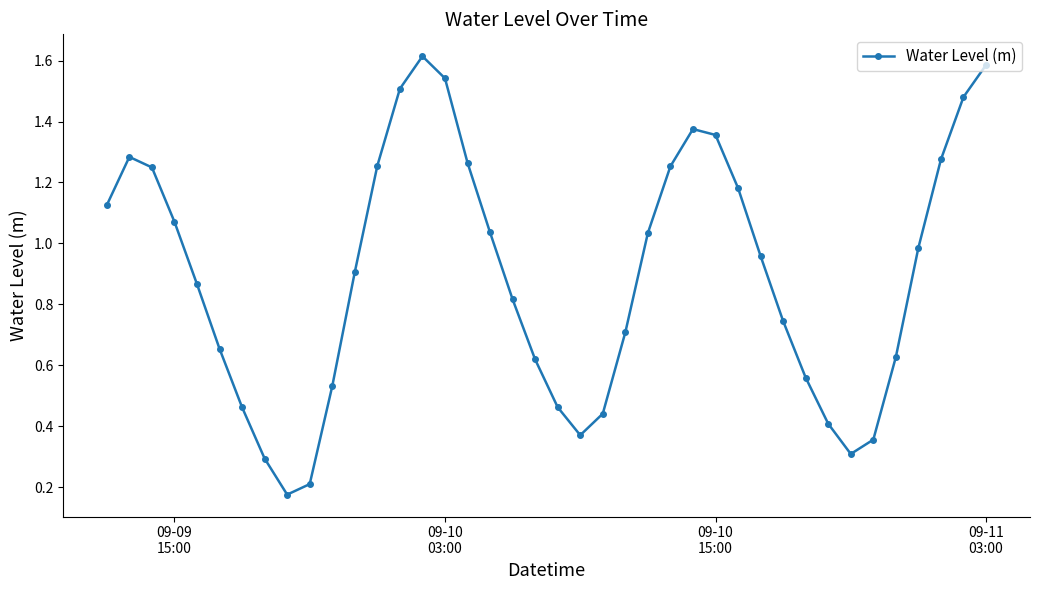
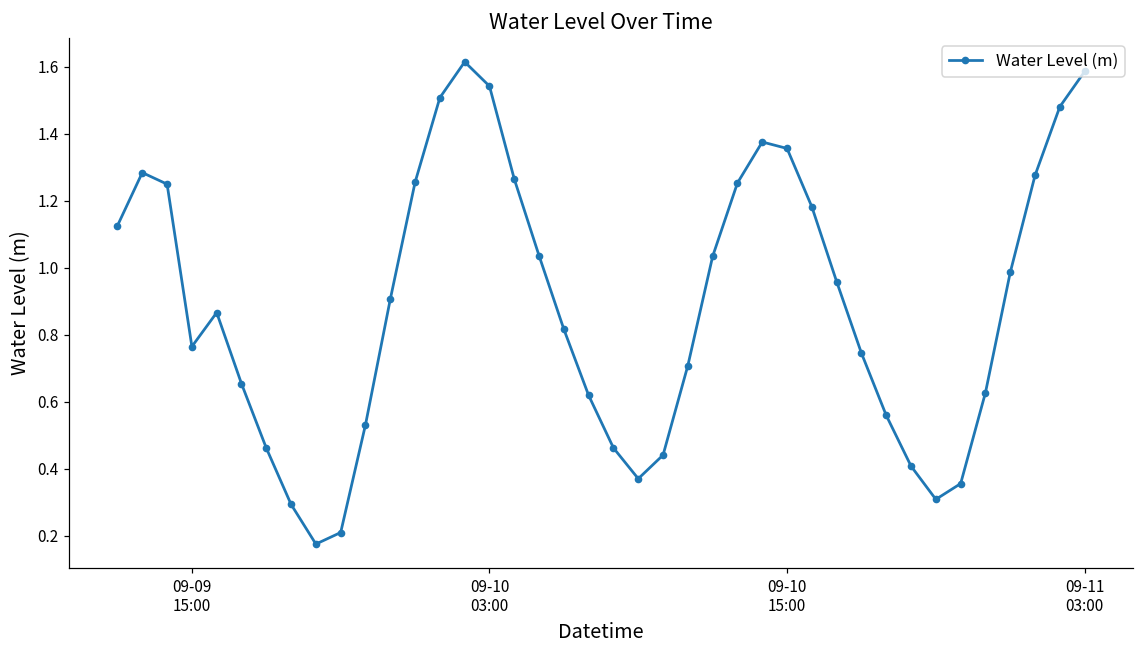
  {
-   "09-09 15:00": 1.07,
+   "09-09 15:00": 0.76,
    "09-10 03:00": 1.54,
    "09-10 15:00": 1.36
  }
